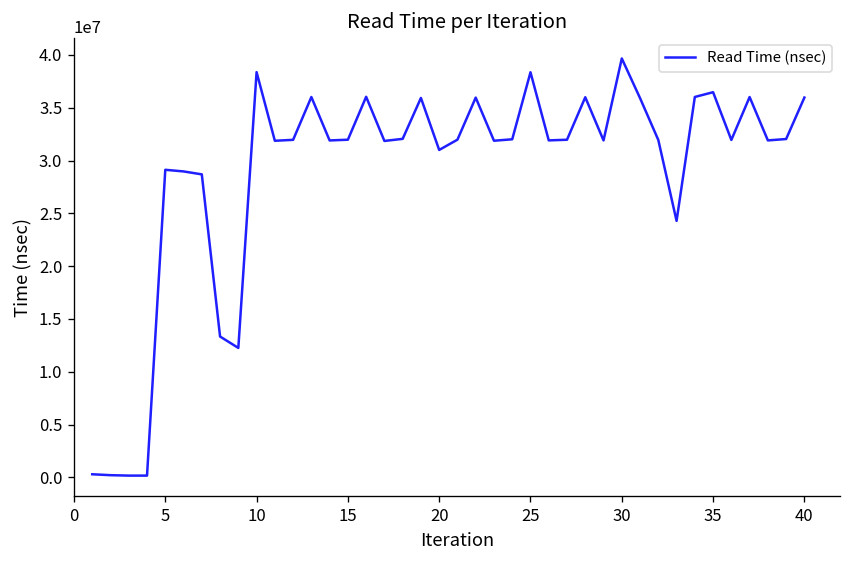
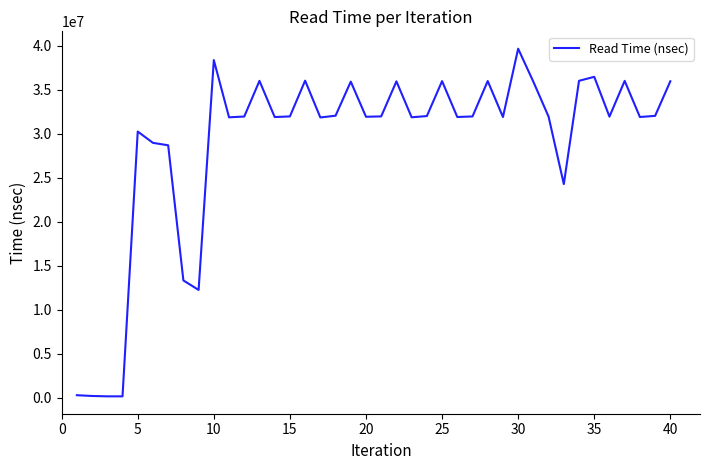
  {
-   "5": 29000000,
+   "5": 30000000,
    "10": 38000000,
    "15": 32000000,
-   "20": 31000000,
-   "25": 38000000,
+   "20": 32000000,
+   "25": 36000000,
    "30": 40000000,
    "35": 36000000,
    "40": 36000000
  }
